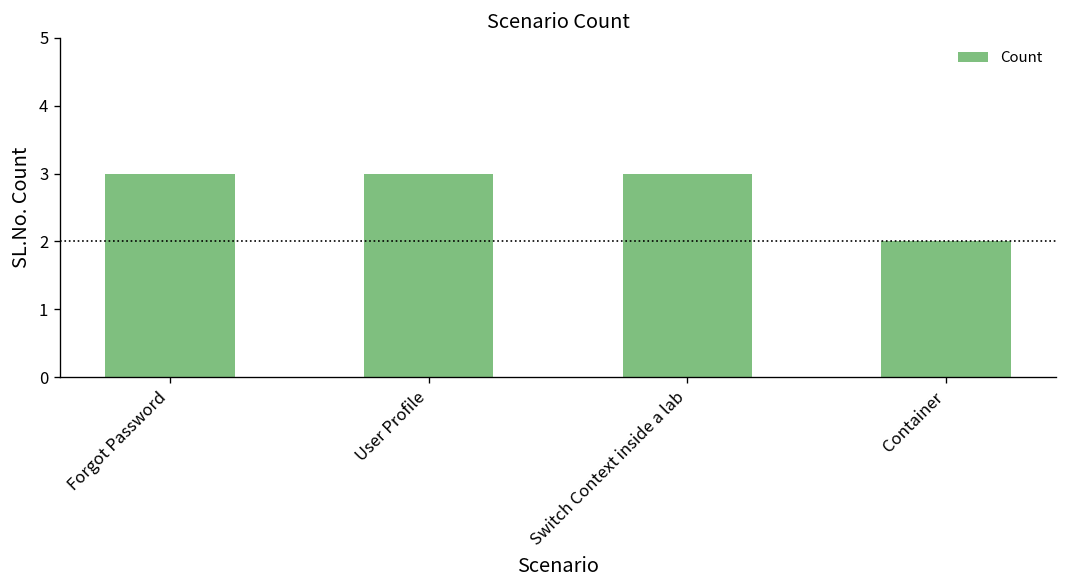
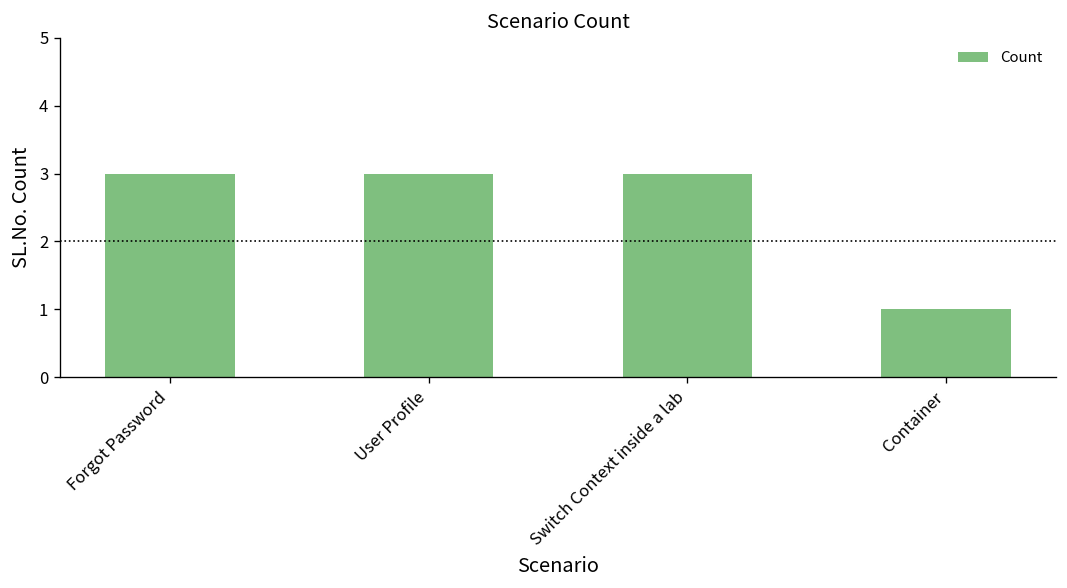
  {
    "Forgot Password": 3,
    "User Profile": 3,
    "Switch Context inside a lab": 3,
-   "Container": 2
+   "Container": 1
  }
